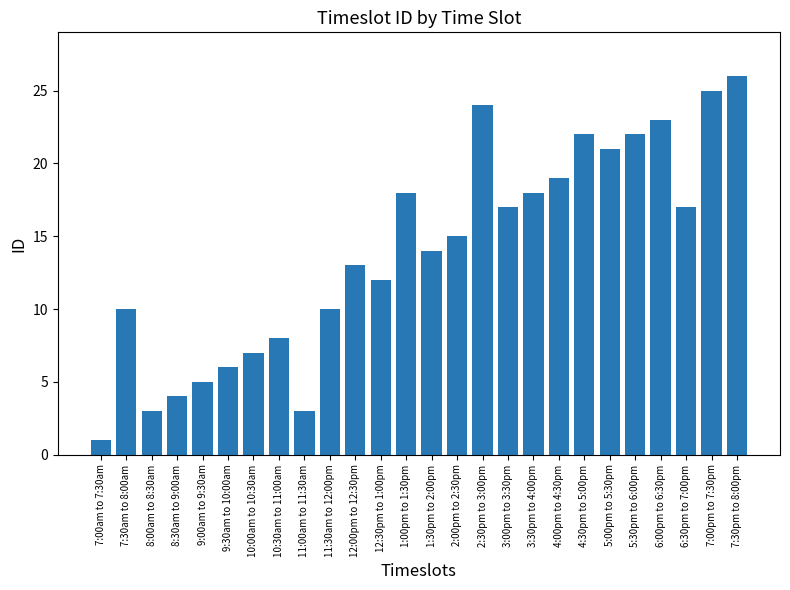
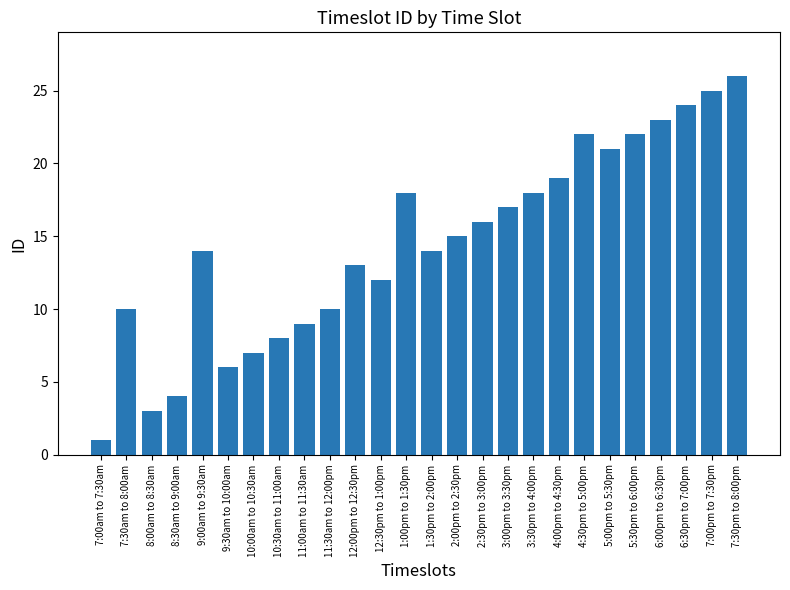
  {
    "7:00am to 7:30am": 1,
    "7:30am to 8:00am": 10,
    "8:00am to 8:30am": 3,
    "8:30am to 9:00am": 4,
-   "9:00am to 9:30am": 5,
+   "9:00am to 9:30am": 14,
    "9:30am to 10:00am": 6,
    "10:00am to 10:30am": 7,
    "10:30am to 11:00am": 8,
-   "11:00am to 11:30am": 3,
+   "11:00am to 11:30am": 9,
    "11:30am to 12:00pm": 10,
    "12:00pm to 12:30pm": 13,
    "12:30pm to 1:00pm": 12,
    "1:00pm to 1:30pm": 18,
    "1:30pm to 2:00pm": 14,
    "2:00pm to 2:30pm": 15,
-   "2:30pm to 3:00pm": 24,
+   "2:30pm to 3:00pm": 16,
    "3:00pm to 3:30pm": 17,
    "3:30pm to 4:00pm": 18,
    "4:00pm to 4:30pm": 19,
    "4:30pm to 5:00pm": 22,
    "5:00pm to 5:30pm": 21,
    "5:30pm to 6:00pm": 22,
    "6:00pm to 6:30pm": 23,
-   "6:30pm to 7:00pm": 17,
+   "6:30pm to 7:00pm": 24,
    "7:00pm to 7:30pm": 25,
    "7:30pm to 8:00pm": 26
  }
